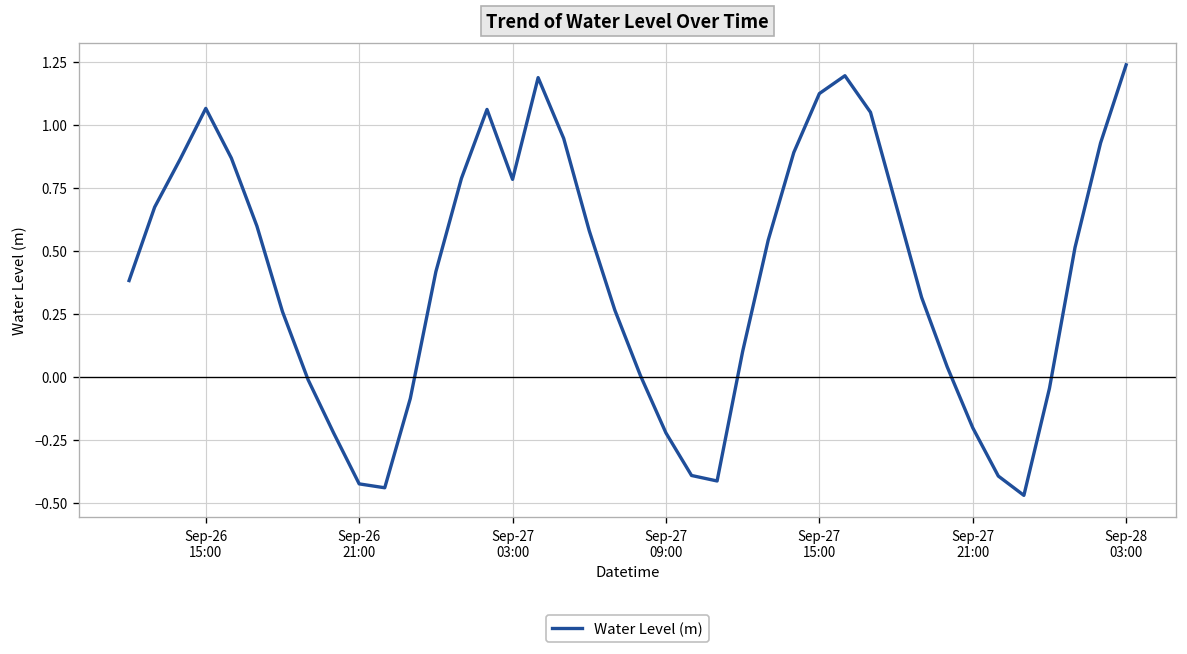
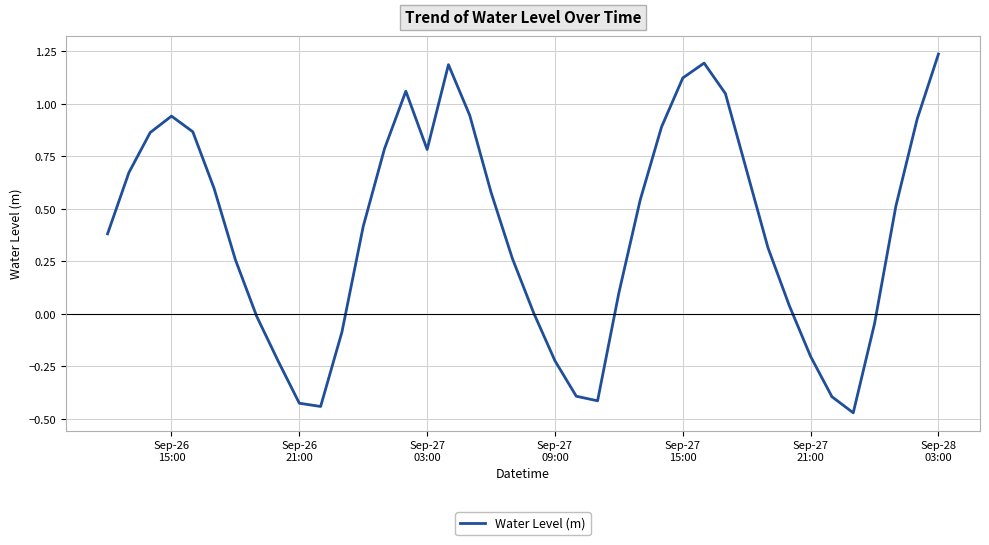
  {
-   "Sep-26 15:00": 1.06,
+   "Sep-26 15:00": 0.94,
    "Sep-26 21:00": -0.43,
    "Sep-27 03:00": 0.78,
    "Sep-27 09:00": -0.22,
    "Sep-27 15:00": 1.12,
    "Sep-27 21:00": -0.20,
    "Sep-28 03:00": 1.24
  }
